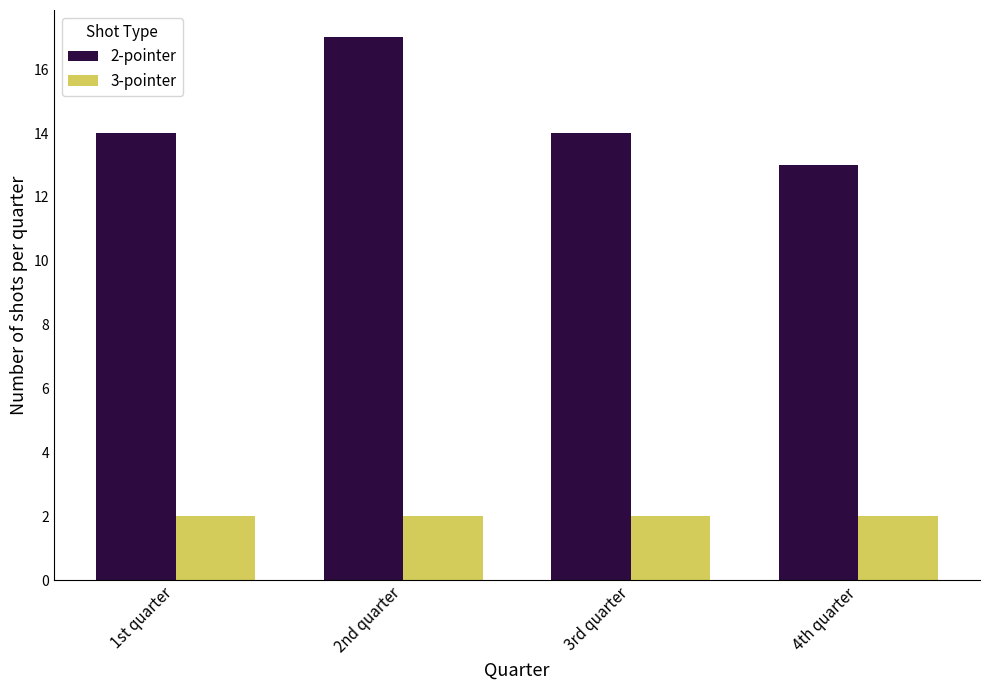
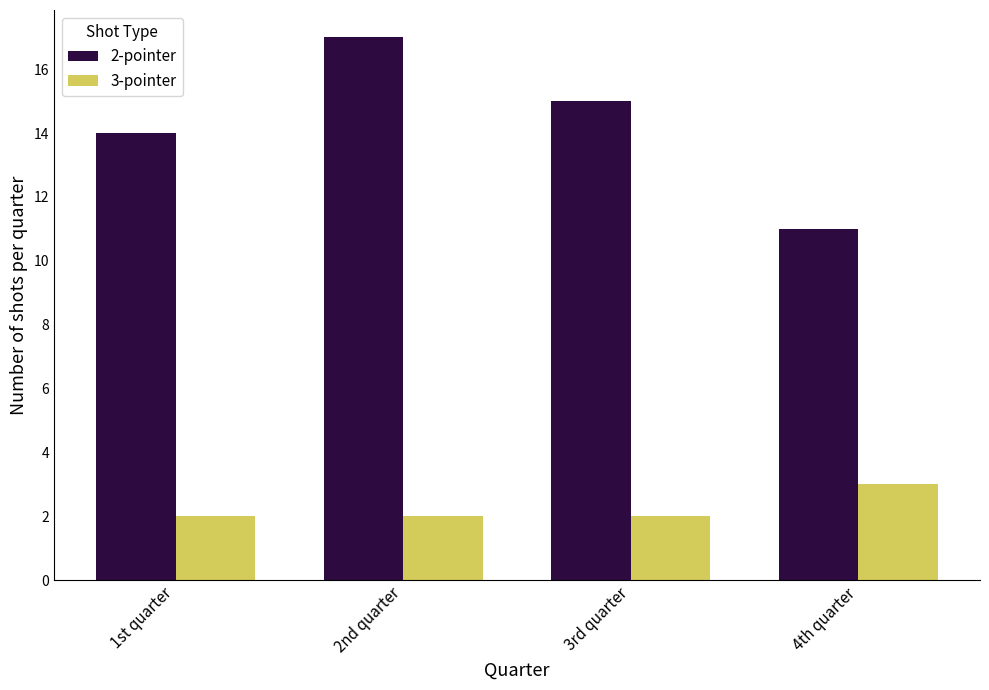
  {
    "2-pointer": {
      "1st quarter": 14,
      "2nd quarter": 17,
-     "3rd quarter": 14,
-     "4th quarter": 13
+     "3rd quarter": 15,
+     "4th quarter": 11
    },
    "3-pointer": {
      "1st quarter": 2,
      "2nd quarter": 2,
      "3rd quarter": 2,
-     "4th quarter": 2
+     "4th quarter": 3
    }
  }
